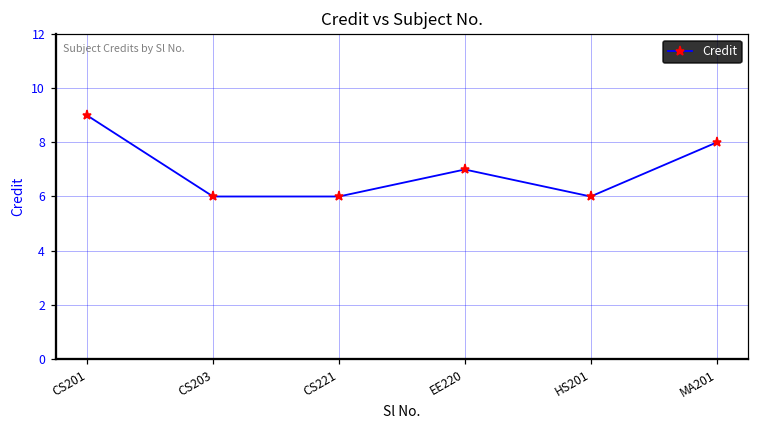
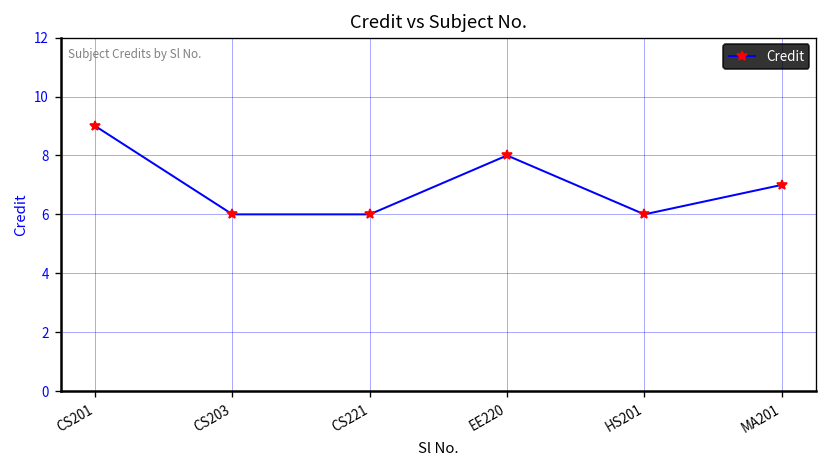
  {
    "CS201": 9,
    "CS203": 6,
    "CS221": 6,
-   "EE220": 7,
+   "EE220": 8,
    "HS201": 6,
-   "MA201": 8
+   "MA201": 7
  }
